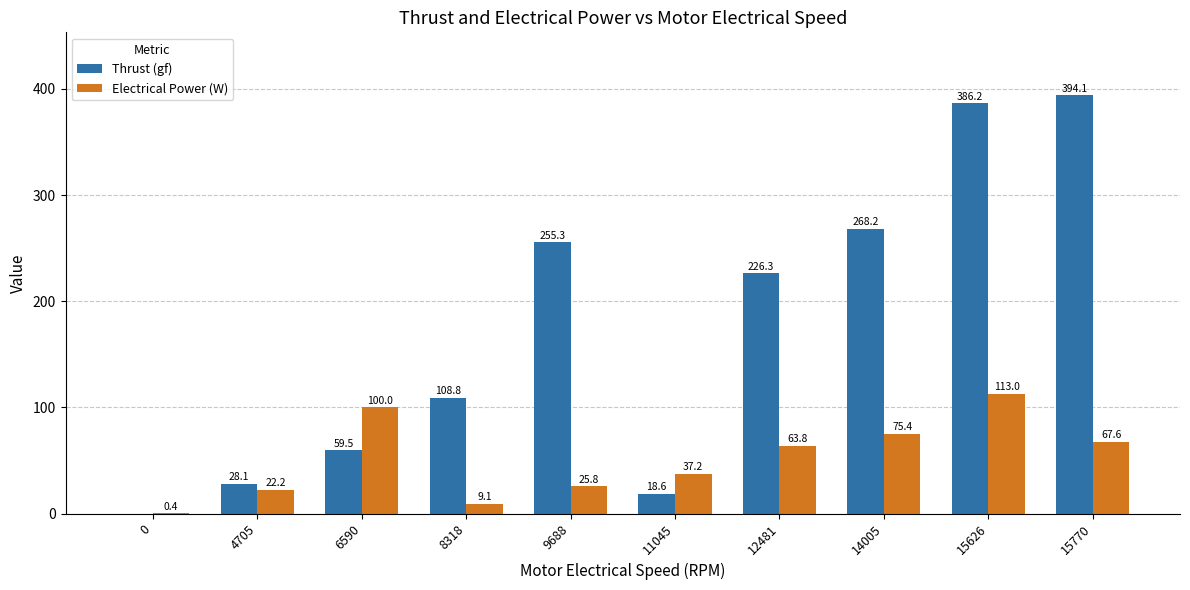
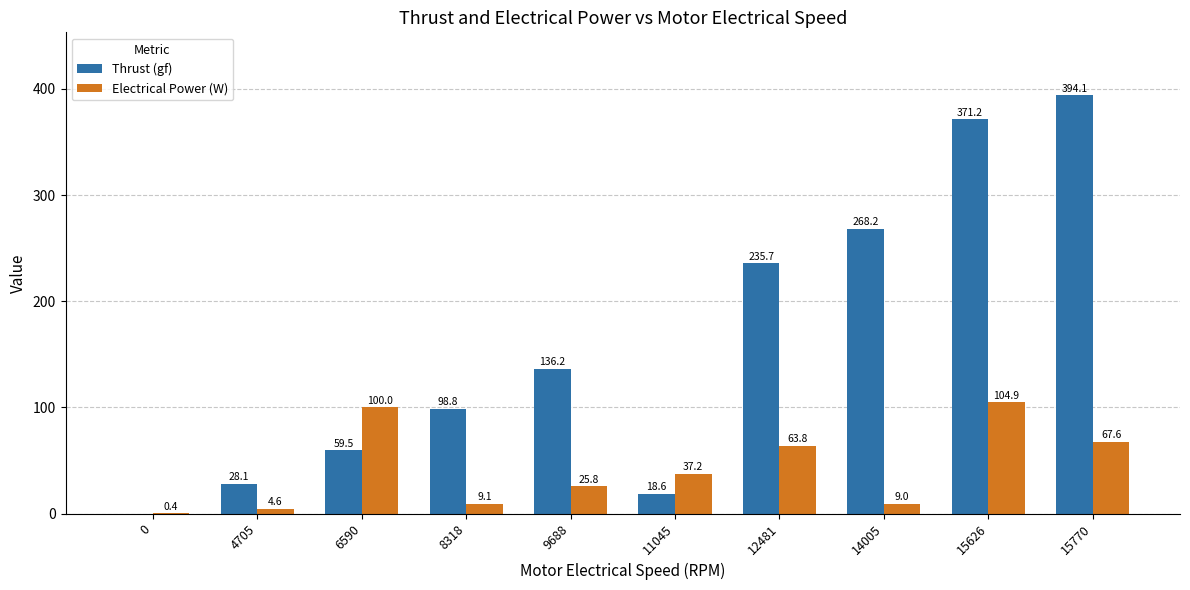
  {
    "Thrust (gf)": {
      "4705": 28.1,
      "6590": 59.5,
-     "8318": 108.8,
-     "9688": 255.3,
+     "8318": 98.8,
+     "9688": 136.2,
      "11045": 18.6,
-     "12481": 226.3,
+     "12481": 235.7,
      "14005": 268.2,
-     "15626": 386.2,
+     "15626": 371.2,
      "15770": 394.1
    },
    "Electrical Power (W)": {
      "0": 0.4,
-     "4705": 22.2,
+     "4705": 4.6,
      "6590": 100.0,
      "8318": 9.1,
      "9688": 25.8,
      "11045": 37.2,
      "12481": 63.8,
-     "14005": 75.4,
-     "15626": 113.0,
+     "14005": 9.0,
+     "15626": 104.9,
      "15770": 67.6
    }
  }
